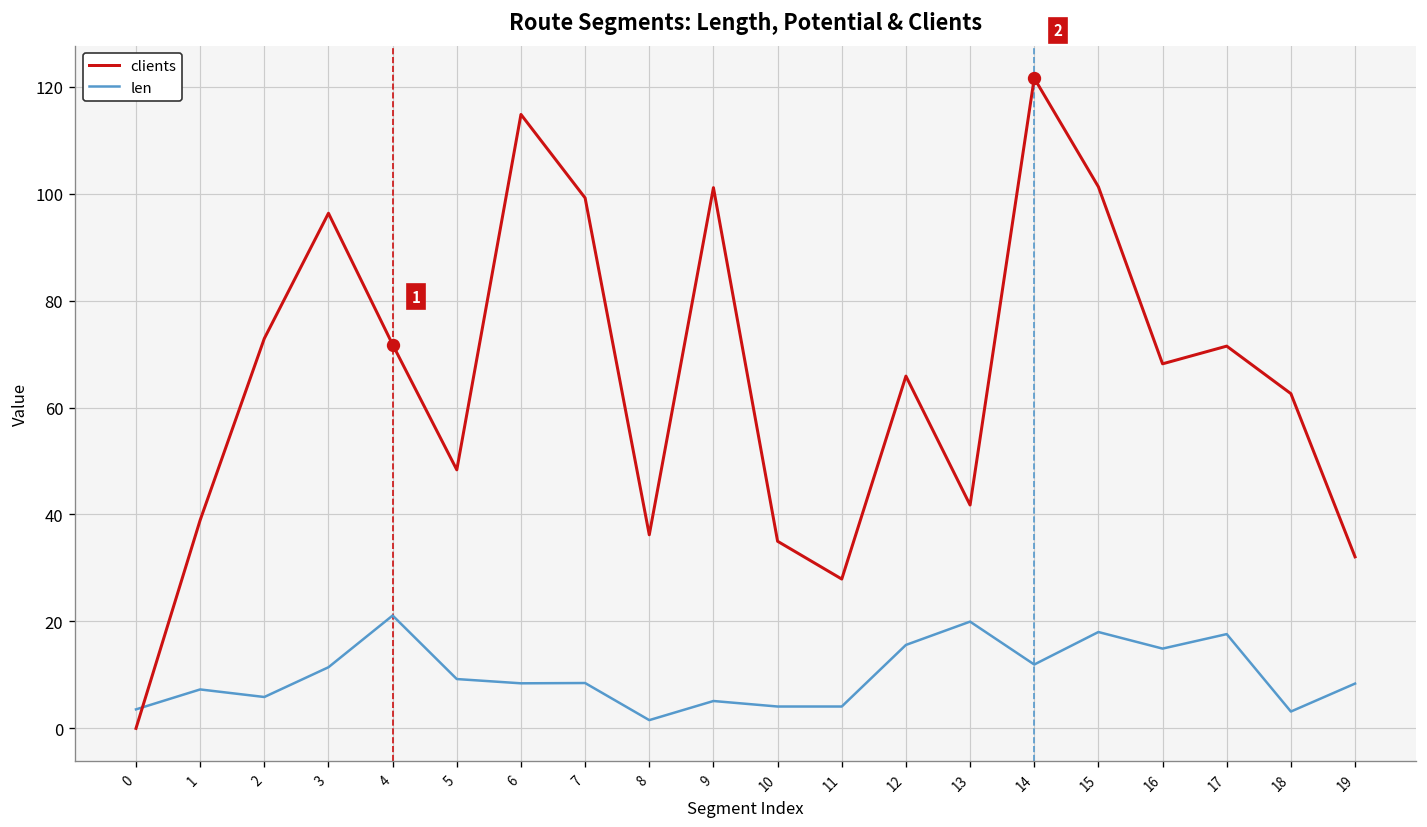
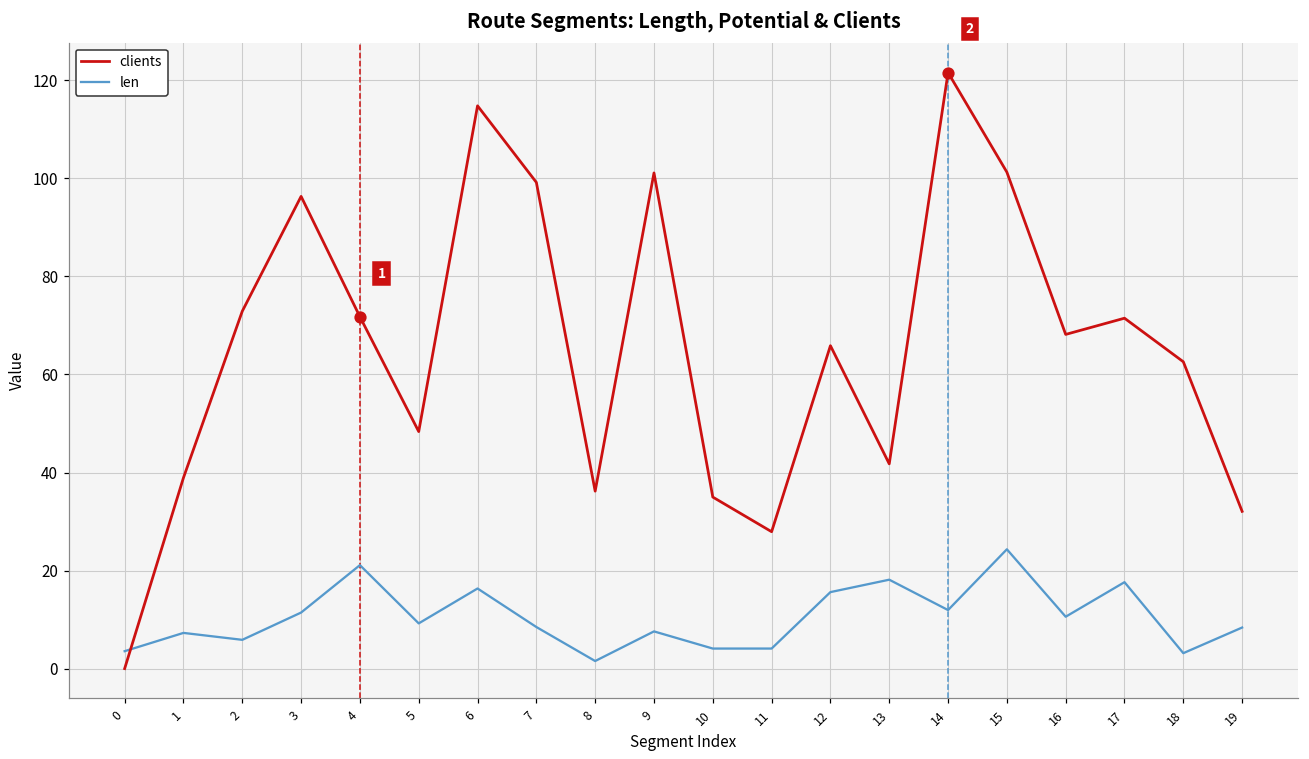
  {
    "len": {
      "0": 4,
      "1": 7,
      "2": 6,
      "3": 11,
      "4": 21,
      "5": 9,
-     "6": 8,
+     "6": 16,
      "7": 8,
      "8": 2,
-     "9": 5,
+     "9": 8,
      "10": 4,
      "11": 4,
      "12": 16,
-     "13": 20,
+     "13": 18,
      "14": 12,
-     "15": 18,
-     "16": 15,
+     "15": 24,
+     "16": 11,
      "17": 18,
      "18": 3,
      "19": 8
    }
  }
